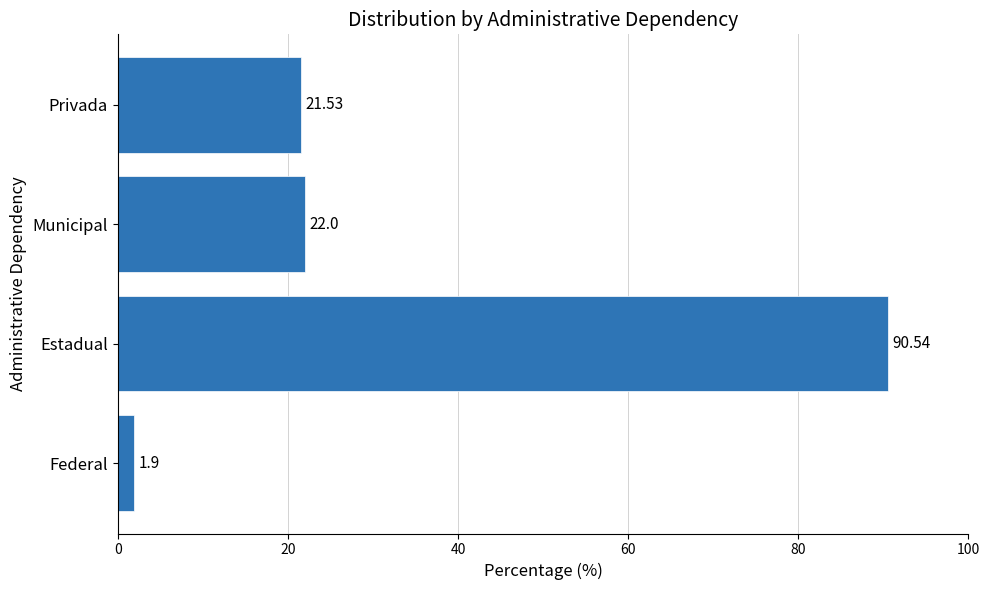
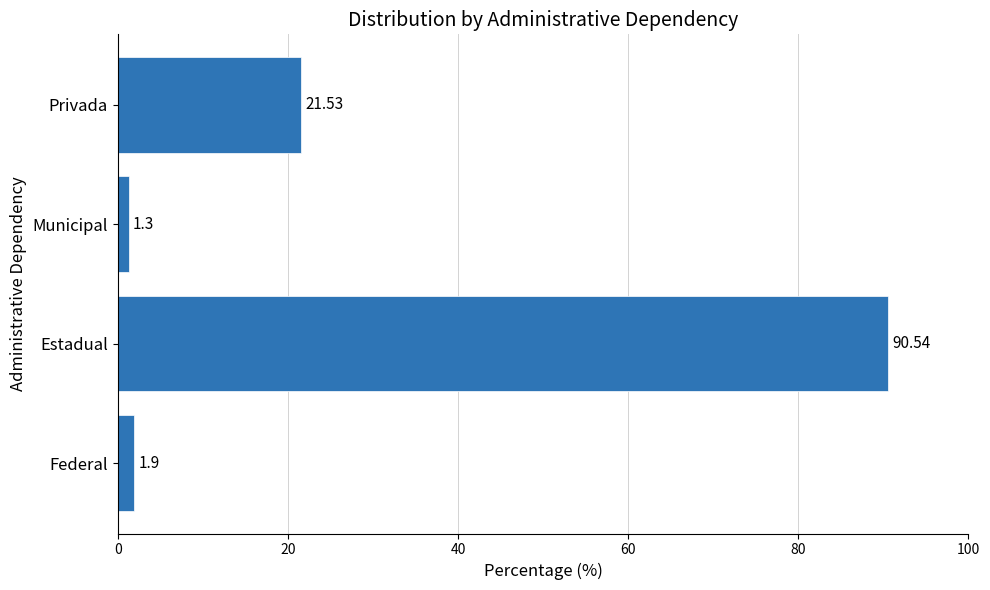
  {
    "Privada": 21.53,
-   "Municipal": 22.0,
+   "Municipal": 1.3,
    "Estadual": 90.54,
    "Federal": 1.9
  }
